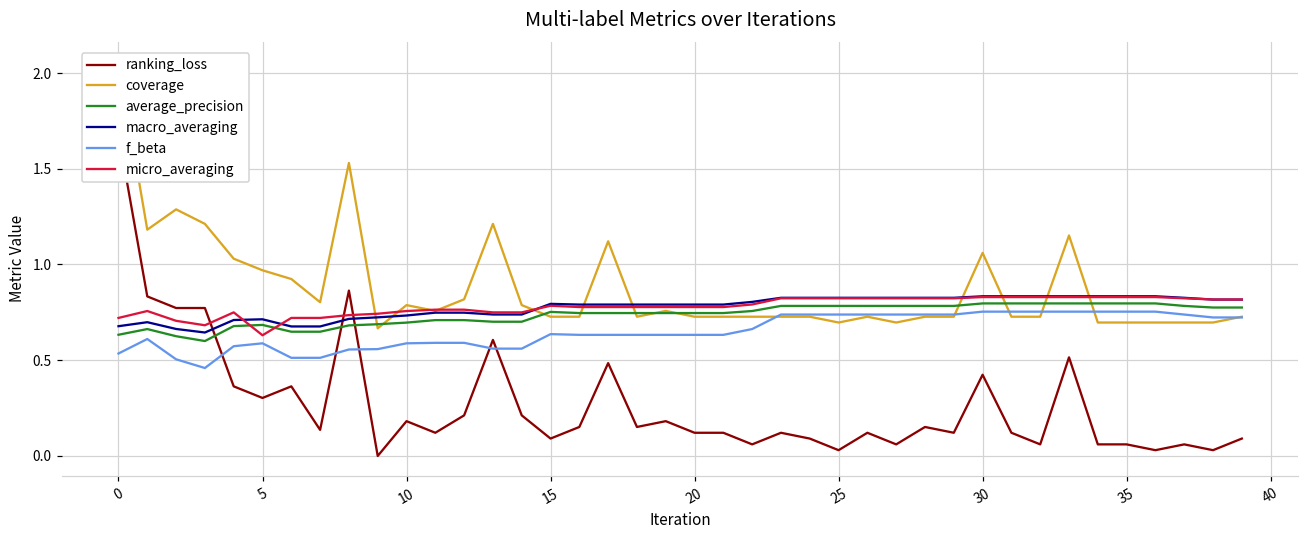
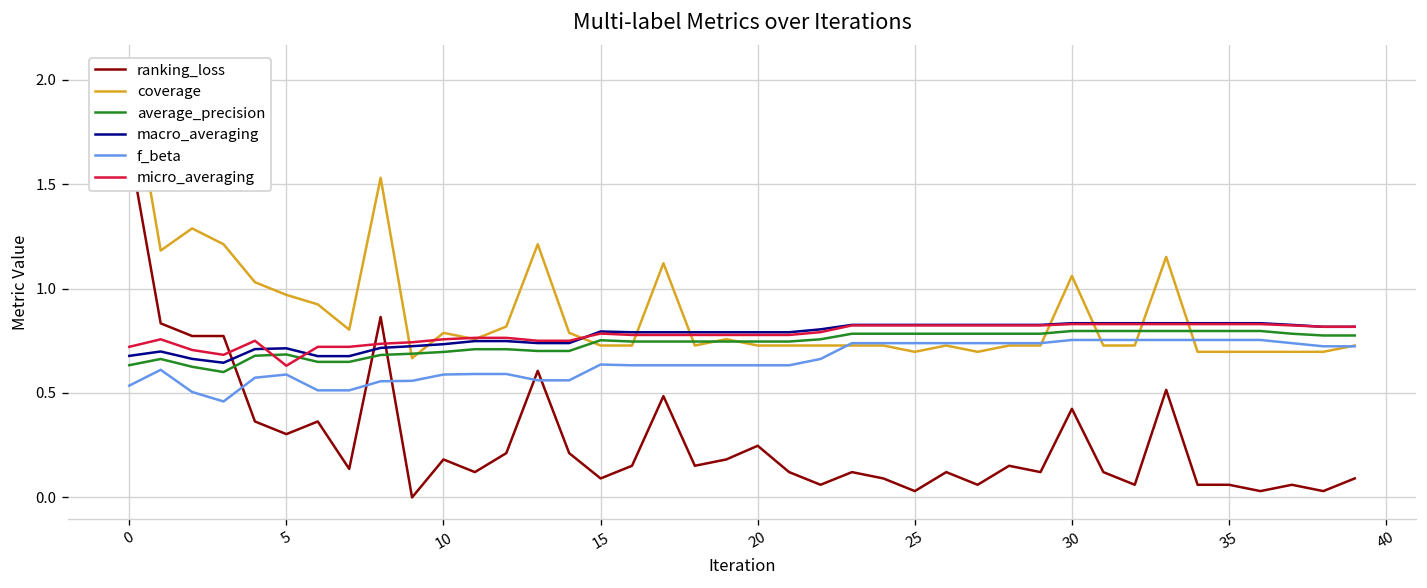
  {
    "ranking_loss": {
      "5": 0.30,
      "10": 0.18,
      "15": 0.09,
-     "20": 0.12,
+     "20": 0.25,
      "25": 0.03,
      "30": 0.42,
      "35": 0.06
    },
    "coverage": {
      "5": 0.97,
      "10": 0.79,
      "15": 0.73,
      "20": 0.73,
      "25": 0.70,
      "30": 1.06,
      "35": 0.70
    },
    "average_precision": {
      "0": 0.63,
      "5": 0.68,
      "10": 0.70,
      "15": 0.75,
      "20": 0.75,
      "25": 0.78,
      "30": 0.80,
      "35": 0.80
    },
    "macro_averaging": {
      "0": 0.68,
      "5": 0.71,
      "10": 0.73
    },
    "f_beta": {
      "0": 0.54,
      "5": 0.59,
      "10": 0.59,
      "15": 0.64,
      "20": 0.63,
      "25": 0.74,
      "30": 0.75,
      "35": 0.75
    },
    "micro_averaging": {
      "0": 0.72,
      "5": 0.63,
      "10": 0.76
    }
  }
